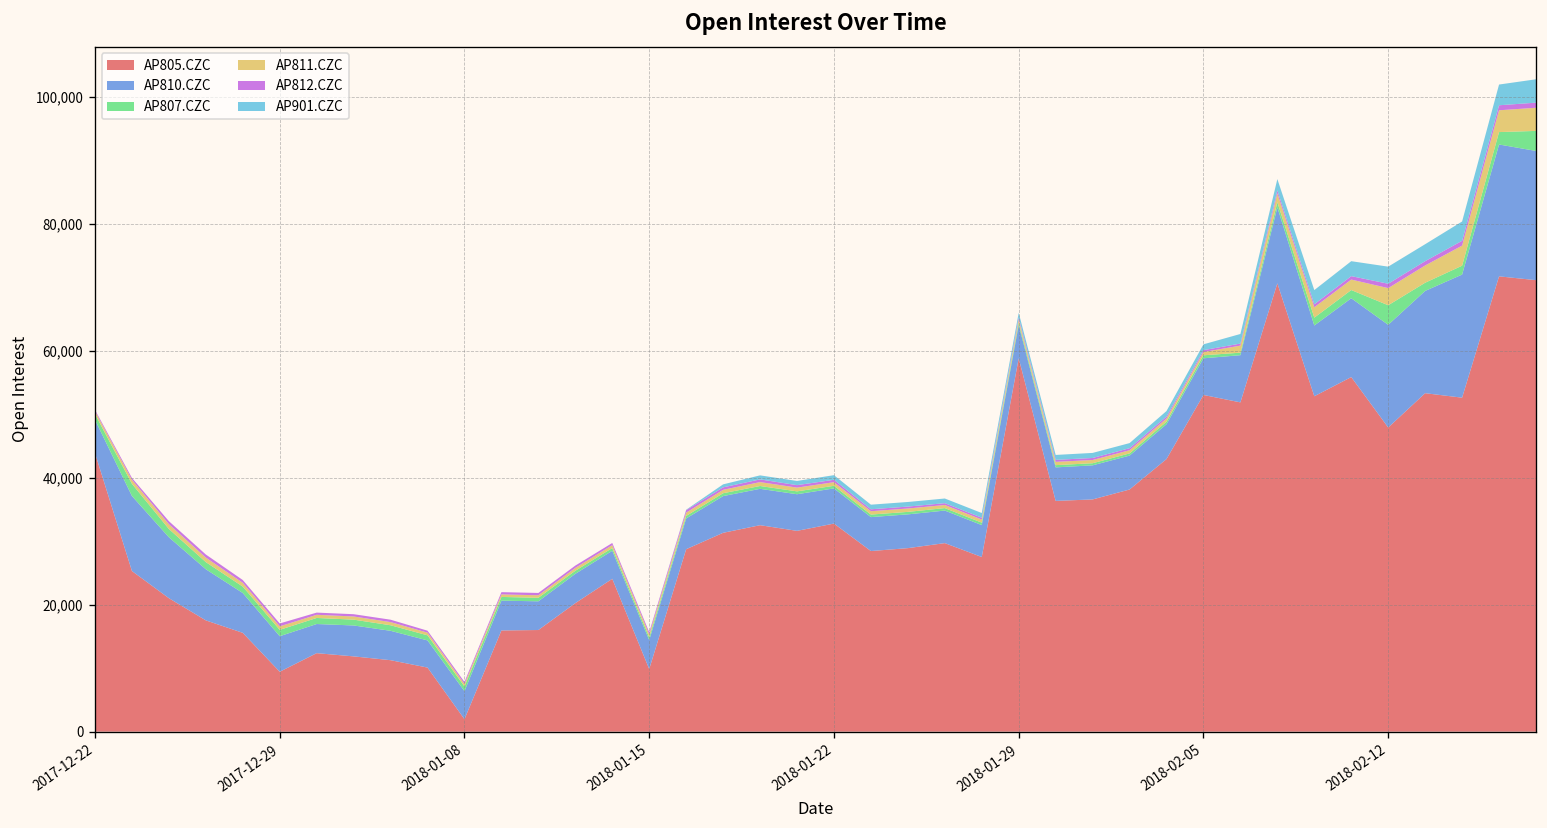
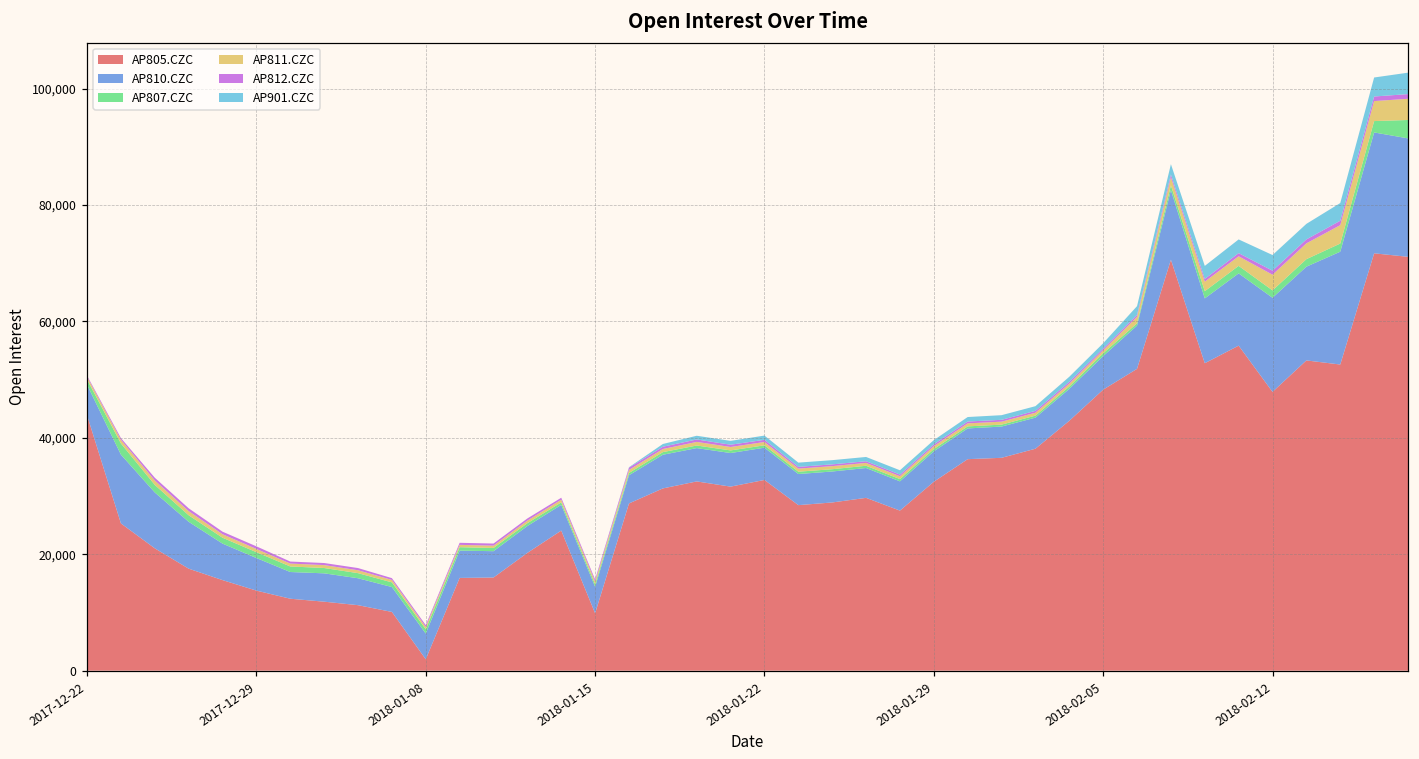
  {
    "AP805.CZC": {
      "2017-12-22": "44,000",
-     "2017-12-29": "9,000",
+     "2017-12-29": "14,000",
      "2018-01-08": "2,000",
      "2018-01-15": "10,000",
      "2018-01-22": "33,000",
-     "2018-01-29": "59,000",
-     "2018-02-05": "53,000",
+     "2018-01-29": "32,000",
+     "2018-02-05": "48,000",
      "2018-02-12": "48,000"
    },
    "AP807.CZC": {
      "2017-12-29": "1,000",
-     "2018-02-12": "3,000"
+     "2018-02-12": "1,000"
    },
    "AP811.CZC": {
      "2018-02-12": "3,000"
    },
    "AP812.CZC": {
      "2018-02-12": "1,000"
    }
  }
